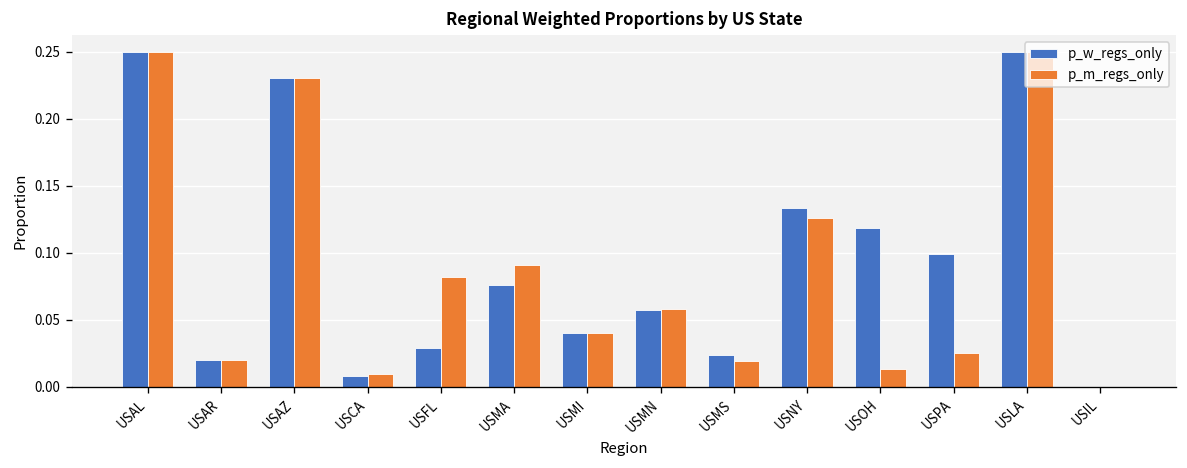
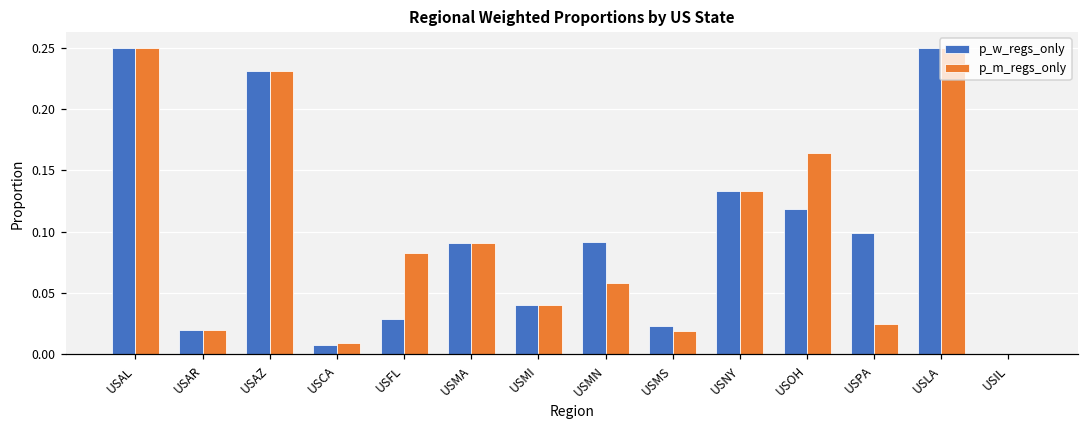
  {
    "p_w_regs_only": {
      "USAL": 0.250,
      "USAR": 0.020,
      "USAZ": 0.231,
      "USCA": 0.008,
      "USFL": 0.029,
-     "USMA": 0.076,
+     "USMA": 0.091,
      "USMI": 0.040,
-     "USMN": 0.057,
+     "USMN": 0.092,
      "USMS": 0.024,
      "USNY": 0.133,
      "USOH": 0.119,
      "USPA": 0.099,
      "USLA": 0.250,
      "USIL": 0.000
    },
    "p_m_regs_only": {
      "USAL": 0.250,
      "USAR": 0.020,
      "USAZ": 0.231,
      "USCA": 0.010,
      "USFL": 0.082,
      "USMA": 0.091,
      "USMI": 0.040,
      "USMN": 0.058,
      "USMS": 0.019,
-     "USNY": 0.126,
-     "USOH": 0.013,
+     "USNY": 0.133,
+     "USOH": 0.164,
      "USPA": 0.025,
      "USIL": 0.000
    }
  }
